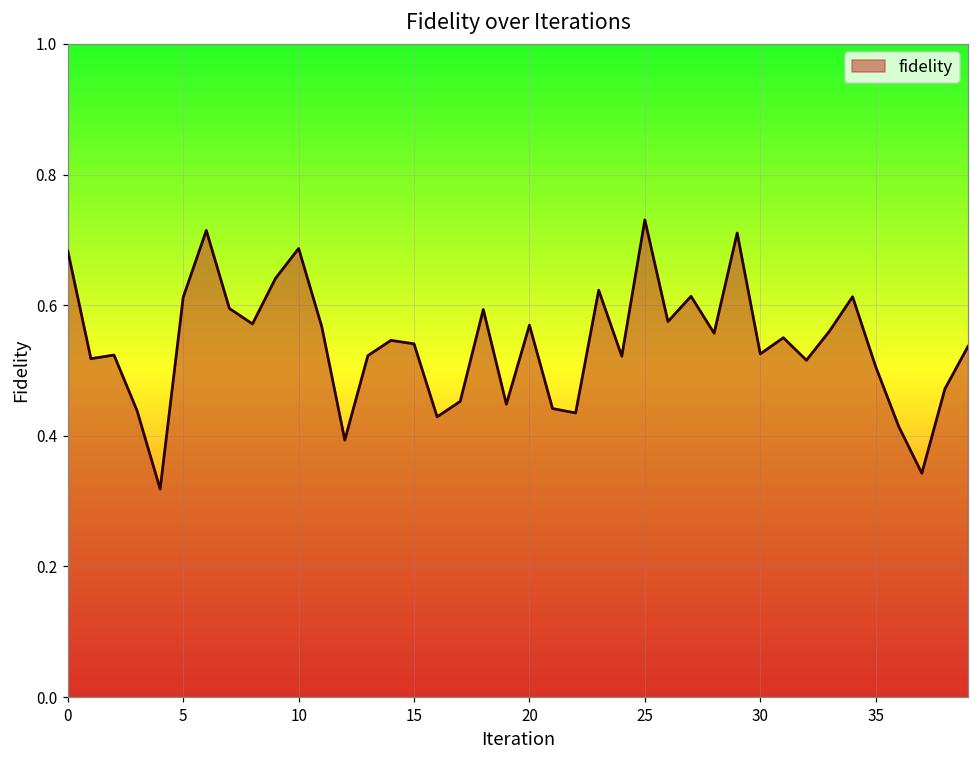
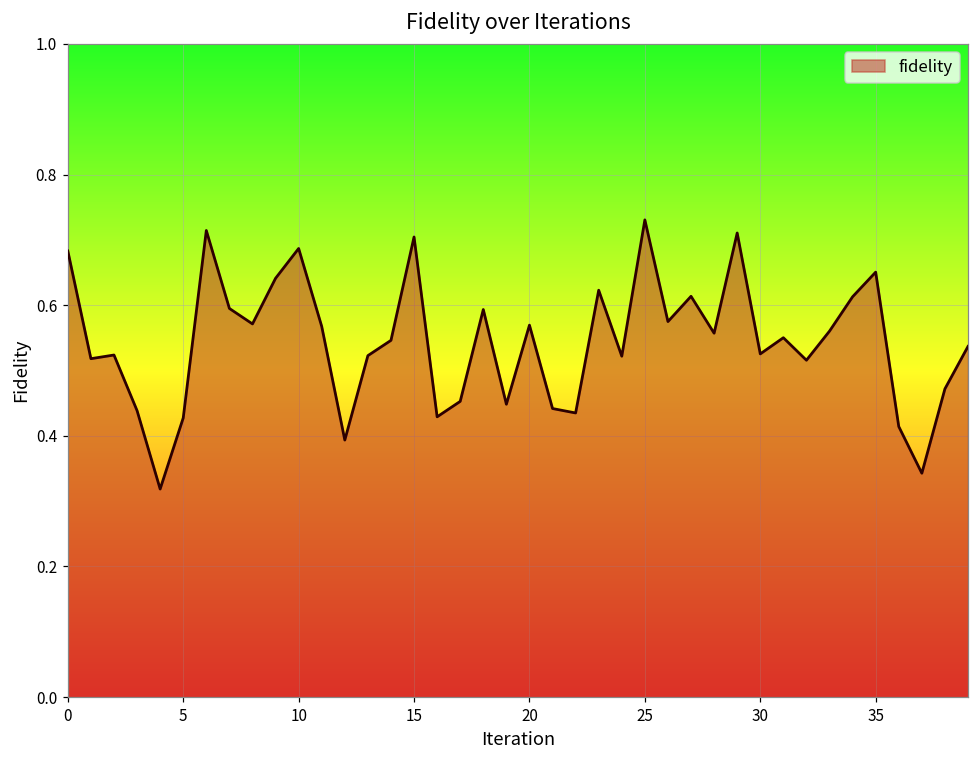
  {
    "0": 0.68,
-   "5": 0.61,
+   "5": 0.43,
    "10": 0.69,
-   "15": 0.54,
+   "15": 0.70,
    "20": 0.57,
    "25": 0.73,
    "30": 0.53,
-   "35": 0.51
+   "35": 0.65
  }
